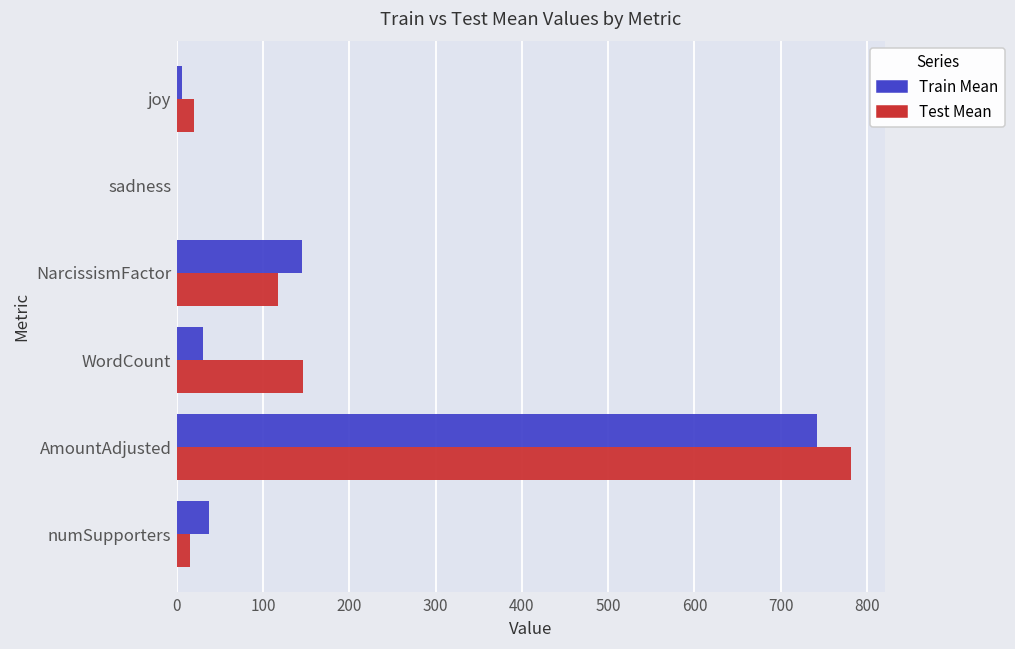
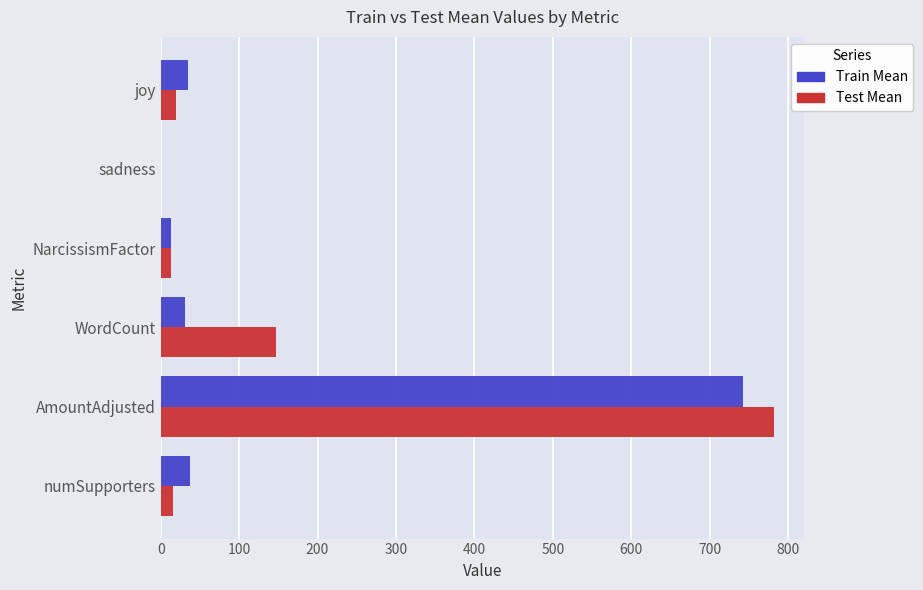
  {
    "Train Mean": {
-     "joy": 10,
-     "NarcissismFactor": 150,
+     "joy": 30,
+     "NarcissismFactor": 10,
      "WordCount": 30,
      "AmountAdjusted": 740,
      "numSupporters": 40
    },
    "Test Mean": {
      "joy": 20,
-     "NarcissismFactor": 120,
+     "NarcissismFactor": 10,
      "WordCount": 150,
      "AmountAdjusted": 780,
      "numSupporters": 20
    }
  }
